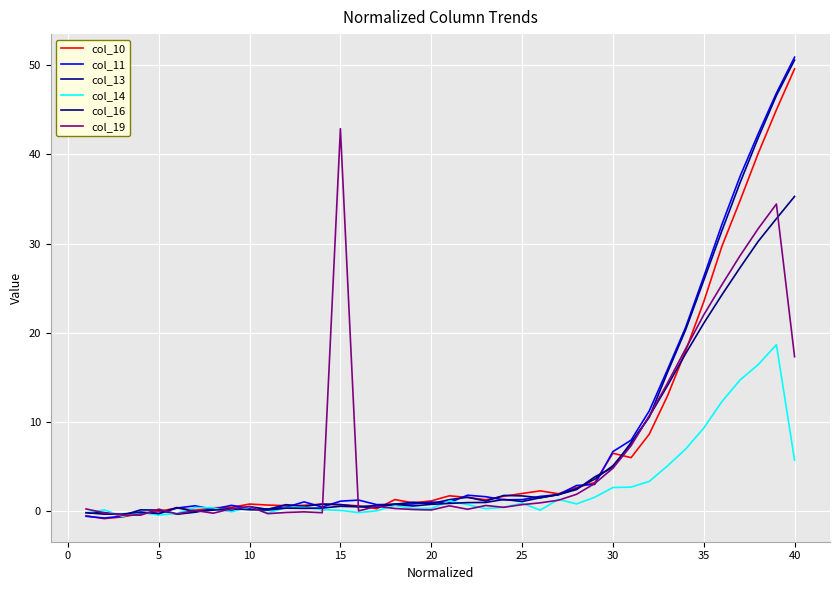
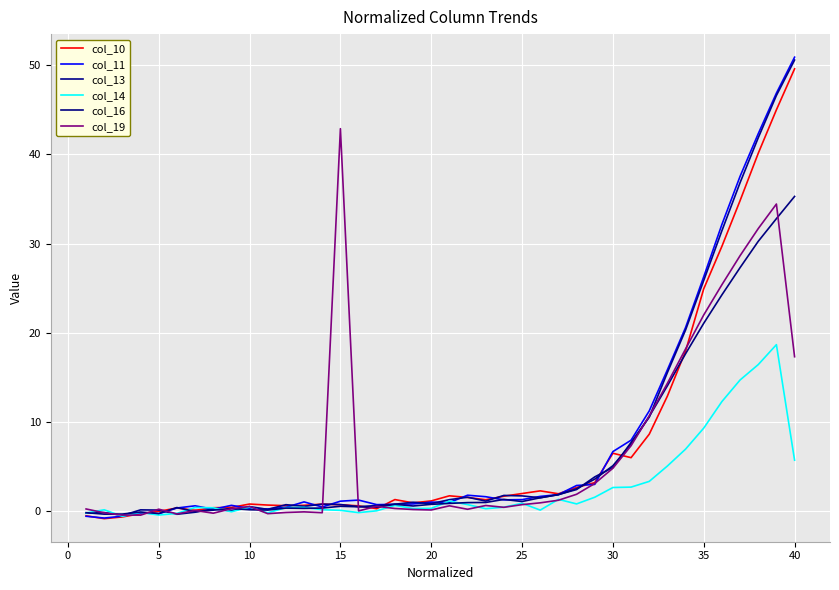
  {
    "col_10": {
-     "35": 23,
+     "35": 25,
      "40": 50
    },
    "col_11": {
      "15": 1,
      "35": 26,
      "40": 51
    },
    "col_14": {
      "15": 0,
      "30": 3,
      "35": 9,
      "40": 6
    },
    "col_19": {
      "15": 43,
      "35": 22,
      "40": 17
    }
  }
